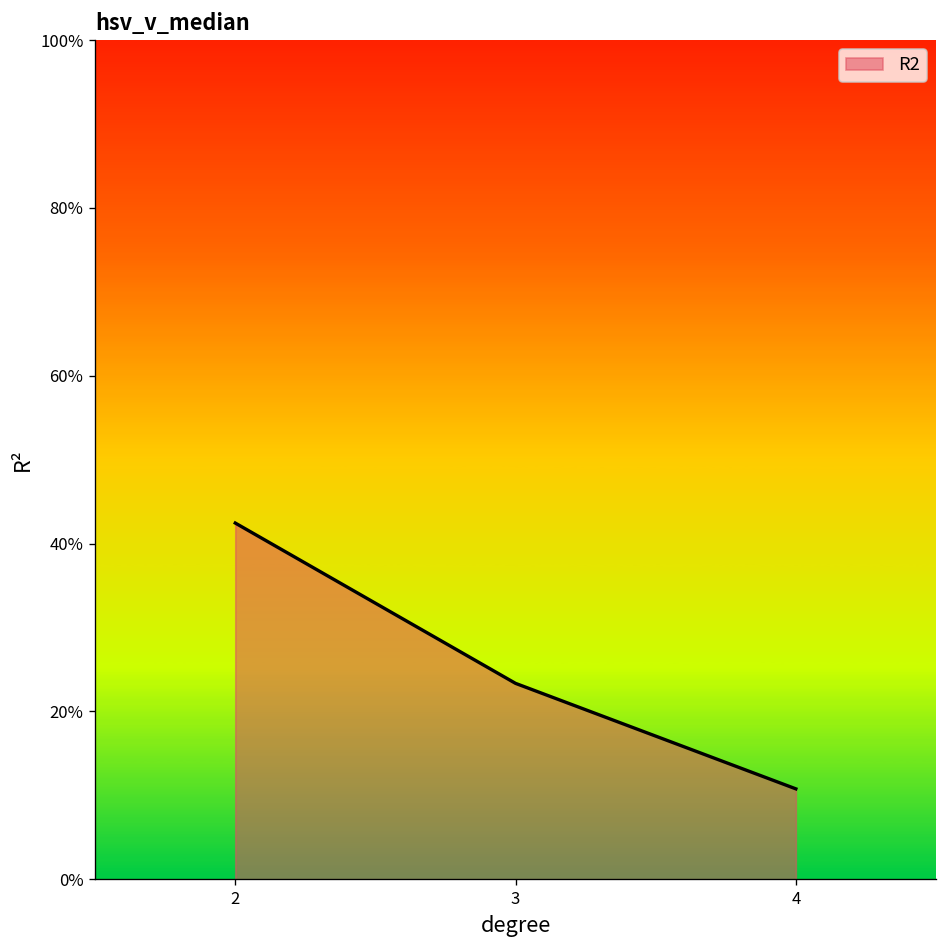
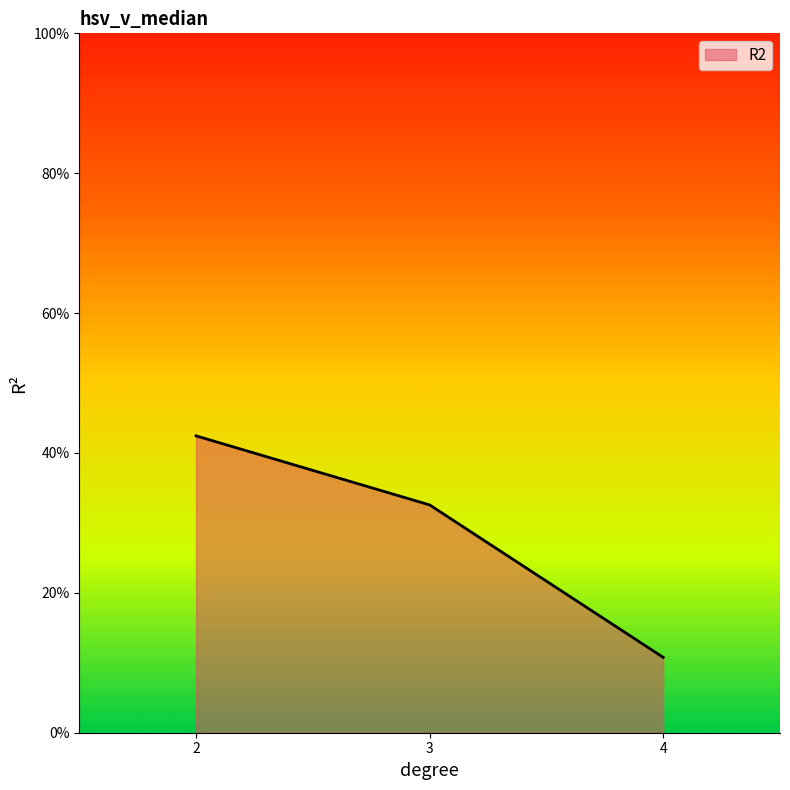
  {
    "2": "42%",
-   "3": "23%",
+   "3": "33%",
    "4": "11%"
  }
